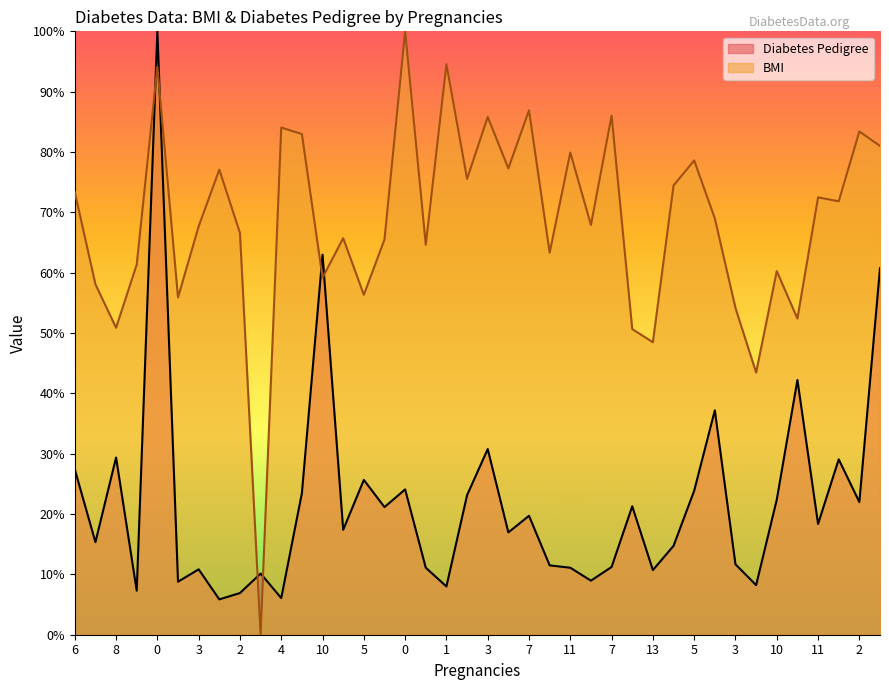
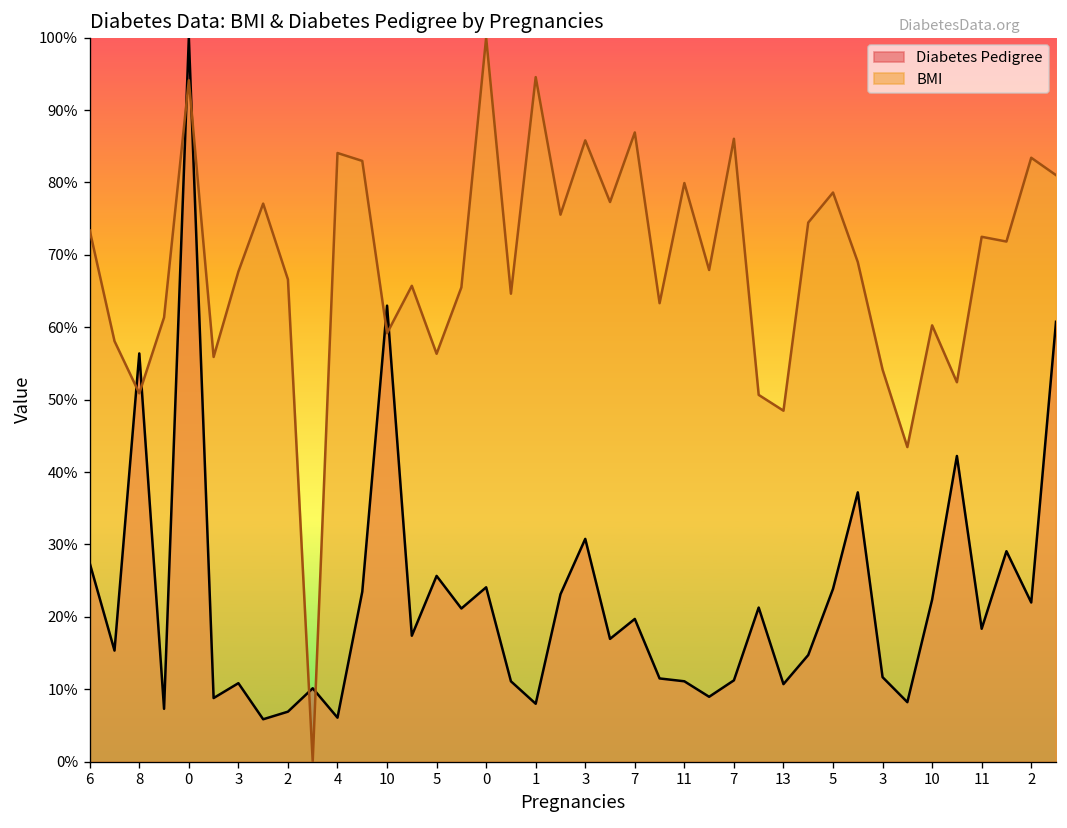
  {
    "Diabetes Pedigree": {
      "6": "27%",
-     "8": "29%",
+     "8": "56%",
      "4": "6%"
    },
    "BMI": {
      "6": "73%",
      "8": "51%",
      "4": "84%"
    }
  }
